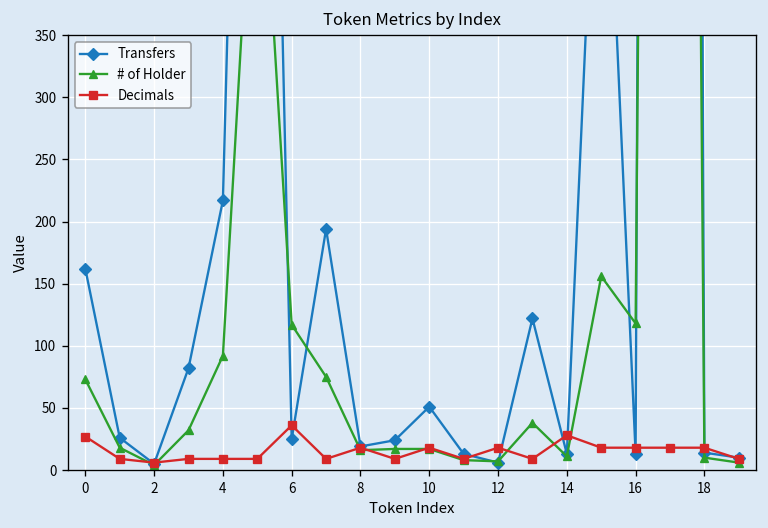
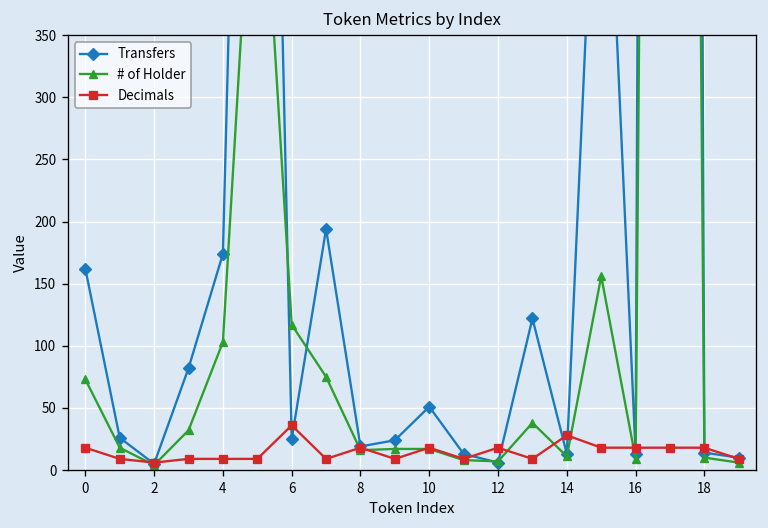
  {
    "Transfers": {
      "0": 162,
-     "4": 217,
+     "4": 174,
      "6": 25,
      "10": 51,
      "16": 13,
      "18": 14
    },
    "# of Holder": {
      "0": 73,
-     "4": 92,
+     "4": 103,
      "6": 117,
-     "16": 118,
+     "16": 9,
      "18": 10
    },
    "Decimals": {
-     "0": 27,
+     "0": 18,
      "4": 9,
      "6": 36,
      "12": 18,
      "14": 28,
      "16": 18,
      "18": 18
    }
  }
